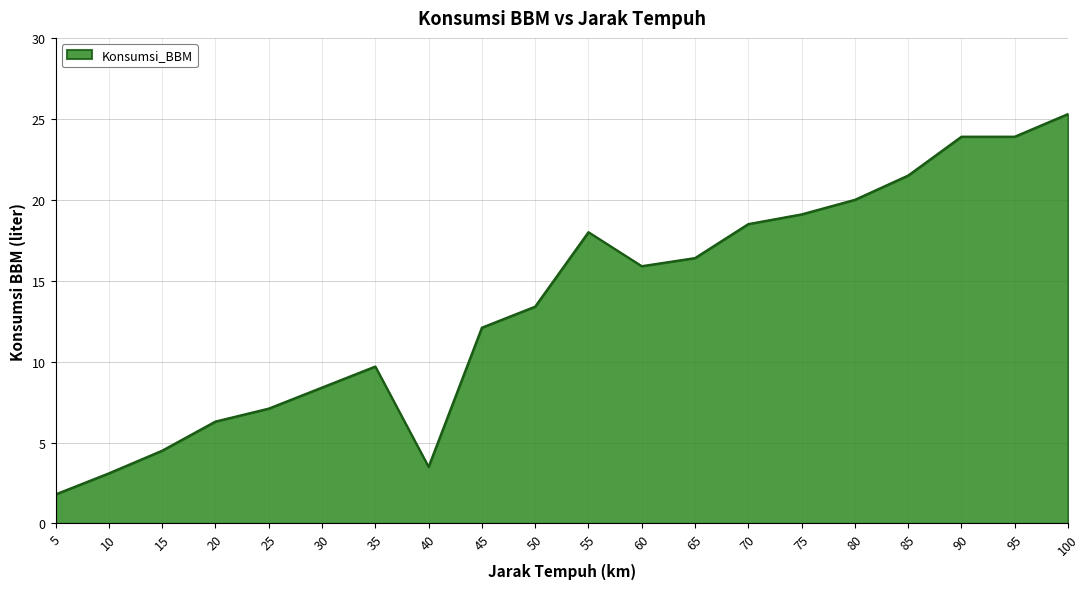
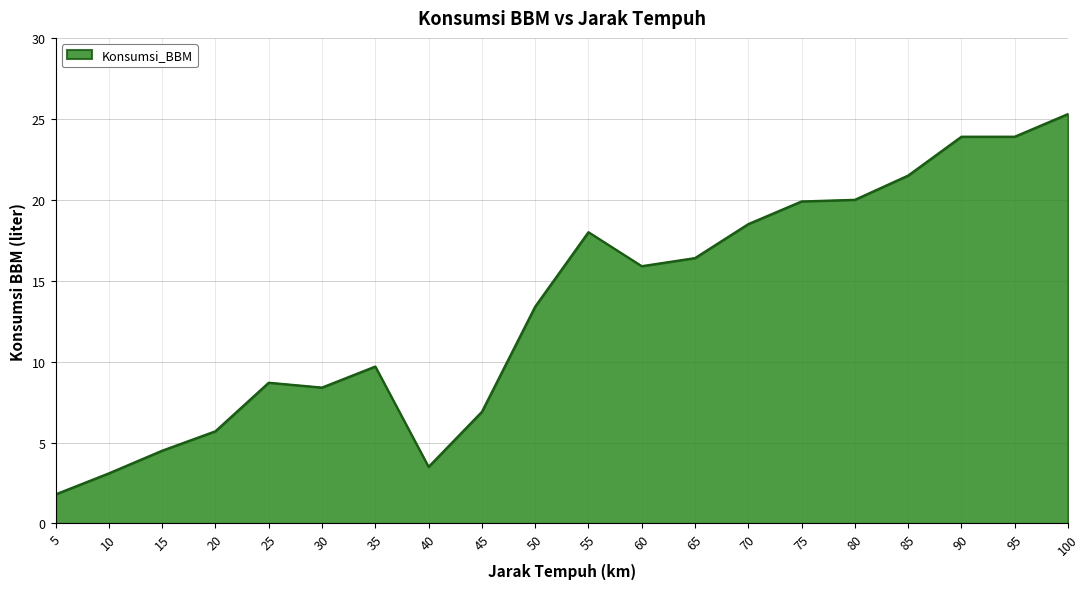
  {
    "5": 1.8,
    "10": 3.1,
    "15": 4.5,
-   "20": 6.3,
-   "25": 7.1,
+   "20": 5.7,
+   "25": 8.7,
    "30": 8.4,
    "35": 9.7,
    "40": 3.5,
-   "45": 12.1,
+   "45": 6.9,
    "50": 13.4,
    "55": 18.0,
    "60": 15.9,
    "65": 16.4,
    "70": 18.5,
-   "75": 19.1,
+   "75": 19.9,
    "80": 20.0,
    "85": 21.5,
    "90": 23.9,
    "95": 23.9,
    "100": 25.3
  }
